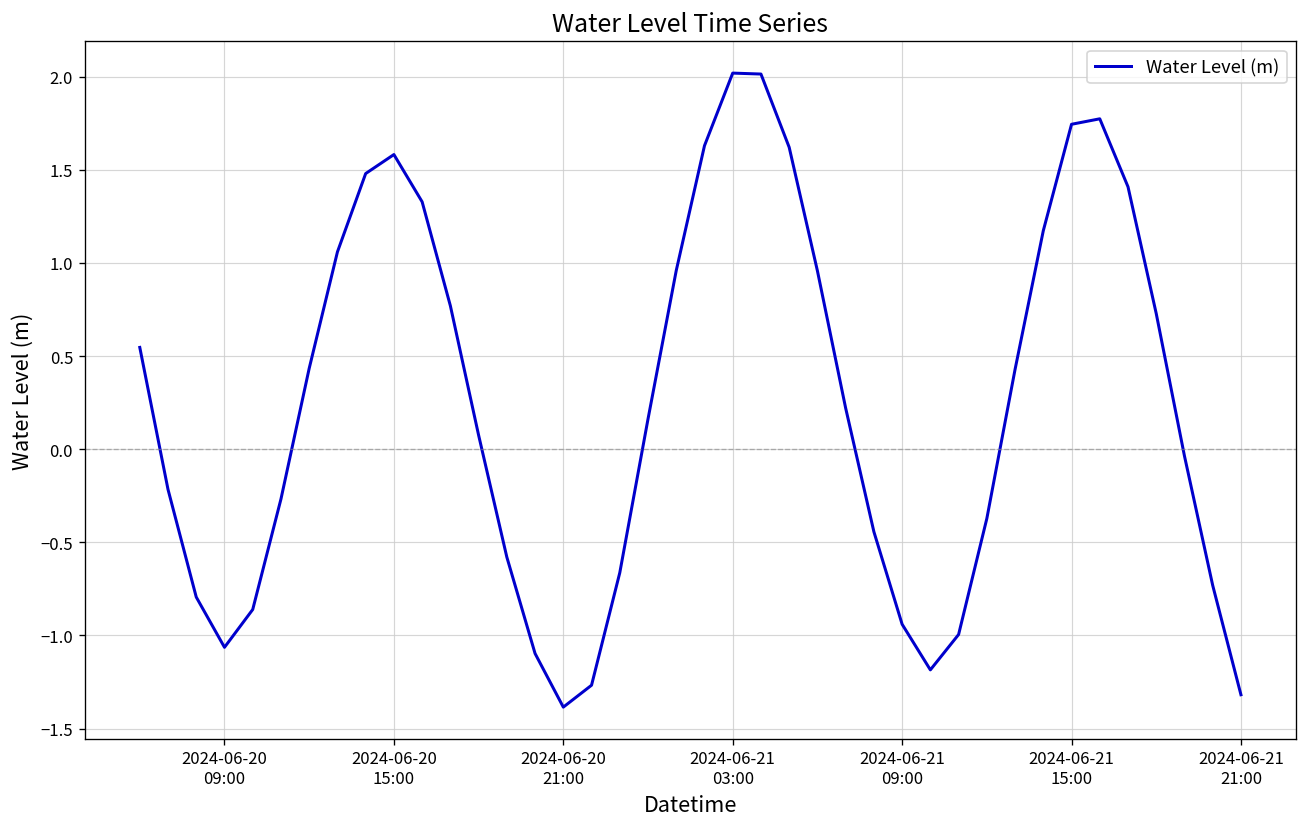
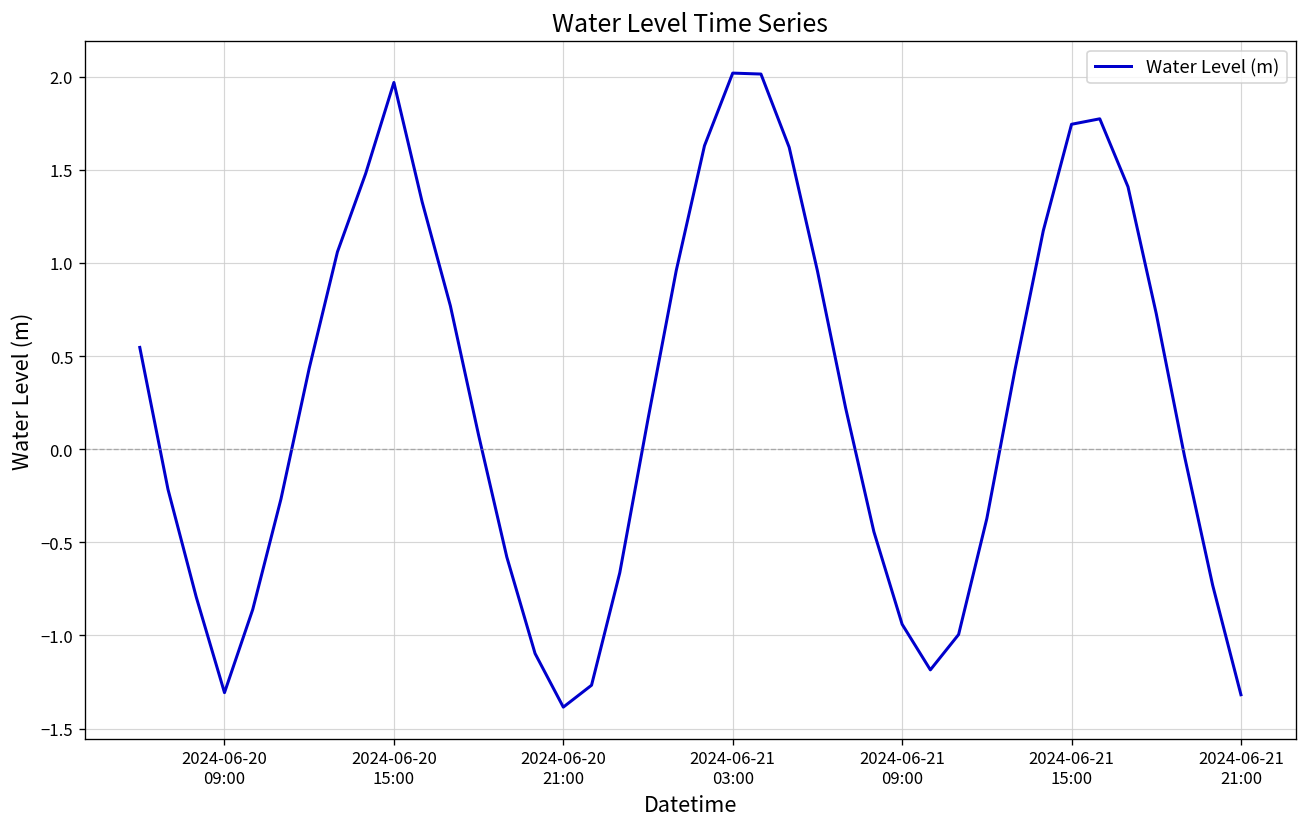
  {
-   "2024-06-20 09:00": -1.06,
-   "2024-06-20 15:00": 1.58,
+   "2024-06-20 09:00": -1.31,
+   "2024-06-20 15:00": 1.97,
    "2024-06-20 21:00": -1.38,
    "2024-06-21 03:00": 2.02,
    "2024-06-21 09:00": -0.94,
    "2024-06-21 15:00": 1.74,
    "2024-06-21 21:00": -1.32
  }
